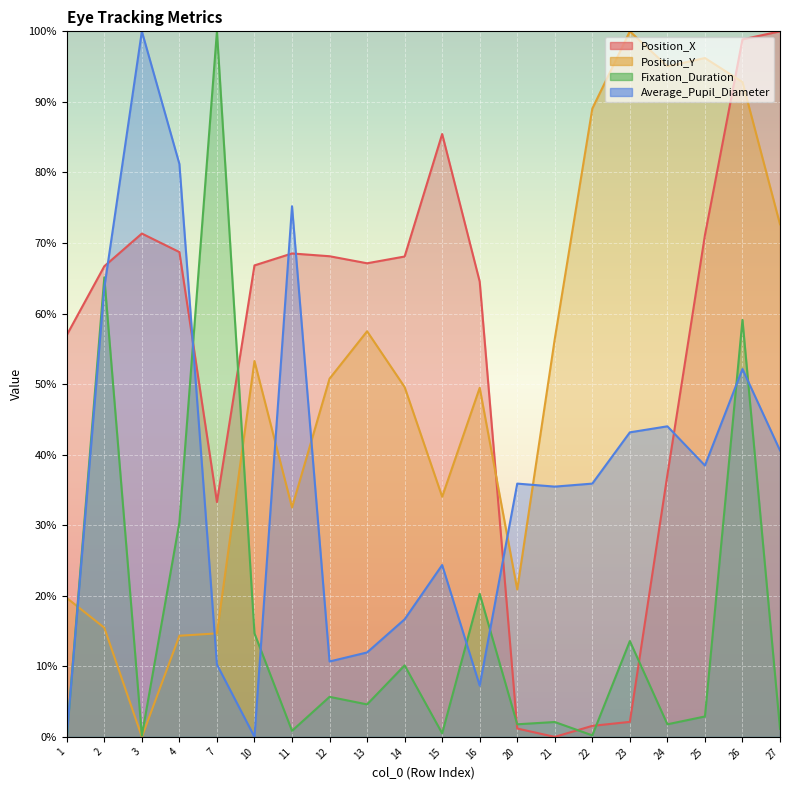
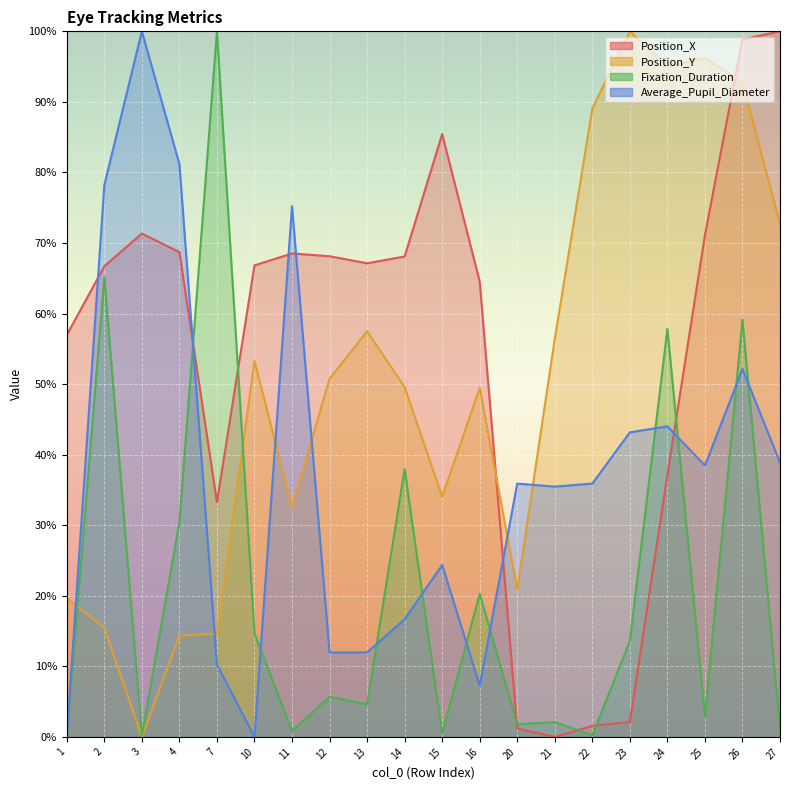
  {
    "Fixation_Duration": {
      "2": "65%",
      "4": "30%",
      "7": "100%",
      "10": "15%",
      "11": "1%",
      "12": "6%",
      "13": "5%",
-     "14": "10%",
+     "14": "38%",
      "15": "0%",
      "16": "20%",
      "20": "2%",
      "21": "2%",
      "22": "0%",
      "23": "14%",
-     "24": "2%",
+     "24": "58%",
      "25": "3%",
      "26": "59%",
      "27": "1%"
    },
    "Average_Pupil_Diameter": {
-     "2": "64%",
+     "2": "78%",
      "3": "100%",
      "4": "81%",
      "7": "10%",
      "10": "0%",
      "11": "75%",
-     "12": "11%",
+     "12": "12%",
      "13": "12%",
      "14": "17%",
      "15": "24%",
      "16": "7%",
      "20": "36%",
      "21": "35%",
      "22": "36%",
      "23": "43%",
      "24": "44%",
      "25": "38%",
      "26": "52%",
-     "27": "41%"
+     "27": "39%"
    }
  }
